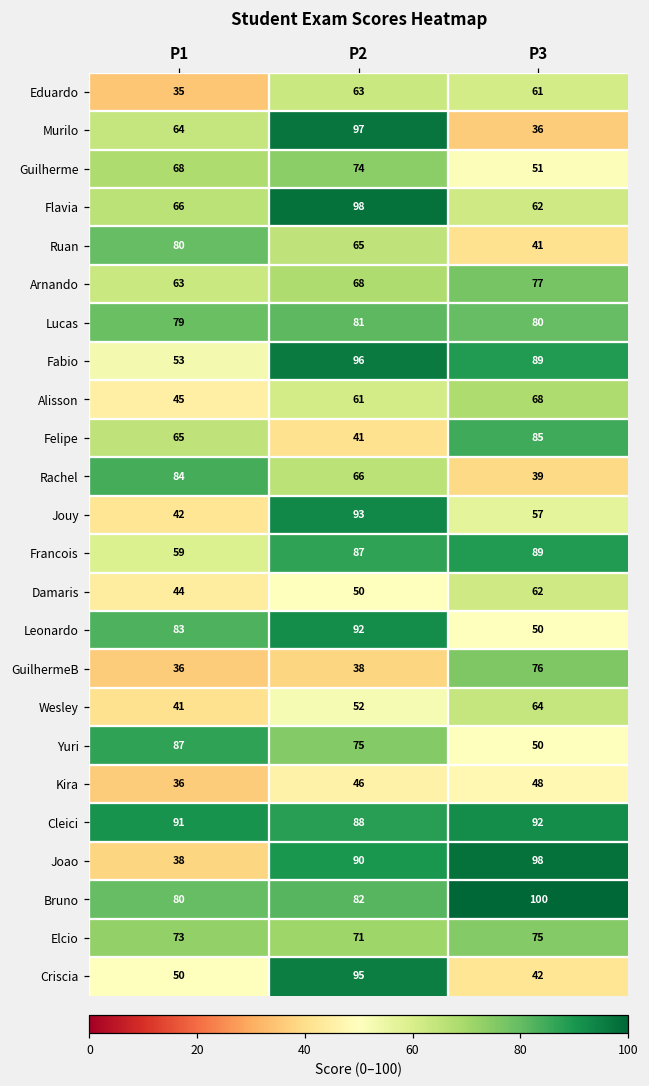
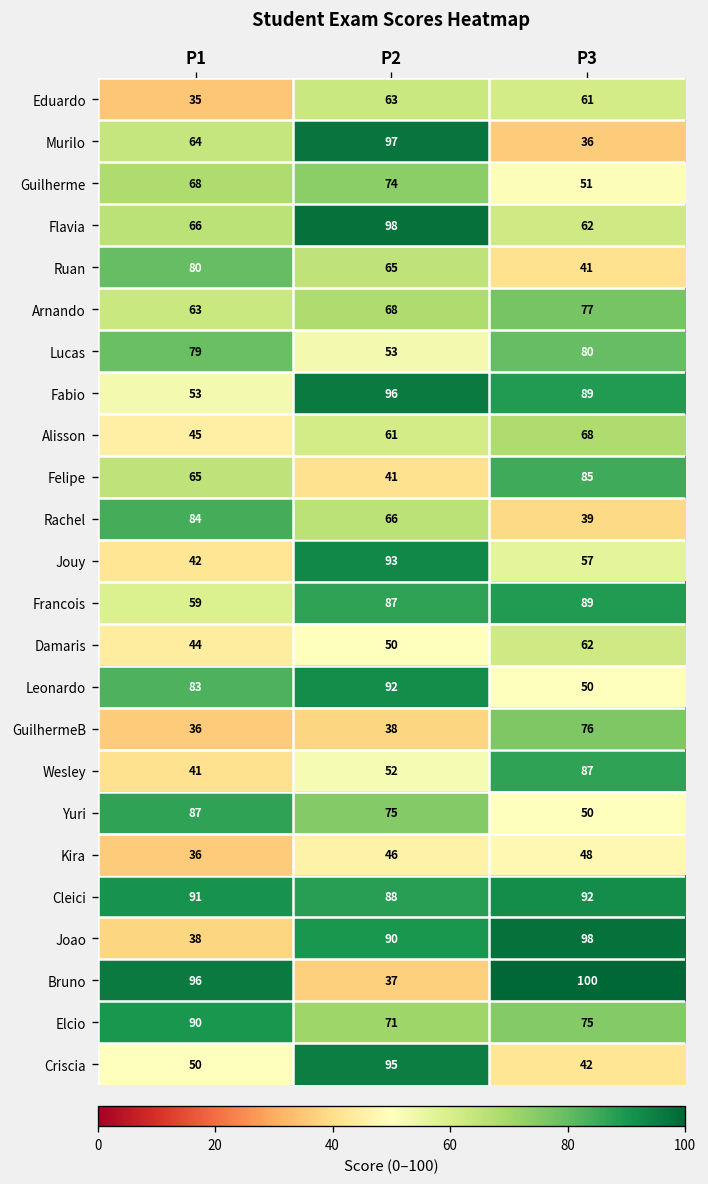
  {
    "Eduardo": {
      "P1": 35,
      "P2": 63,
      "P3": 61
    },
    "Murilo": {
      "P1": 64,
      "P2": 97,
      "P3": 36
    },
    "Guilherme": {
      "P1": 68,
      "P2": 74,
      "P3": 51
    },
    "Flavia": {
      "P1": 66,
      "P2": 98,
      "P3": 62
    },
    "Ruan": {
      "P1": 80,
      "P2": 65,
      "P3": 41
    },
    "Arnando": {
      "P1": 63,
      "P2": 68,
      "P3": 77
    },
    "Lucas": {
      "P1": 79,
-     "P2": 81,
+     "P2": 53,
      "P3": 80
    },
    "Fabio": {
      "P1": 53,
      "P2": 96,
      "P3": 89
    },
    "Alisson": {
      "P1": 45,
      "P2": 61,
      "P3": 68
    },
    "Felipe": {
      "P1": 65,
      "P2": 41,
      "P3": 85
    },
    "Rachel": {
      "P1": 84,
      "P2": 66,
      "P3": 39
    },
    "Jouy": {
      "P1": 42,
      "P2": 93,
      "P3": 57
    },
    "Francois": {
      "P1": 59,
      "P2": 87,
      "P3": 89
    },
    "Damaris": {
      "P1": 44,
      "P2": 50,
      "P3": 62
    },
    "Leonardo": {
      "P1": 83,
      "P2": 92,
      "P3": 50
    },
    "GuilhermeB": {
      "P1": 36,
      "P2": 38,
      "P3": 76
    },
    "Wesley": {
      "P1": 41,
      "P2": 52,
-     "P3": 64
+     "P3": 87
    },
    "Yuri": {
      "P1": 87,
      "P2": 75,
      "P3": 50
    },
    "Kira": {
      "P1": 36,
      "P2": 46,
      "P3": 48
    },
    "Cleici": {
      "P1": 91,
      "P2": 88,
      "P3": 92
    },
    "Joao": {
      "P1": 38,
      "P2": 90,
      "P3": 98
    },
    "Bruno": {
-     "P1": 80,
-     "P2": 82,
+     "P1": 96,
+     "P2": 37,
      "P3": 100
    },
    "Elcio": {
-     "P1": 73,
+     "P1": 90,
      "P2": 71,
      "P3": 75
    },
    "Criscia": {
      "P1": 50,
      "P2": 95,
      "P3": 42
    }
  }
